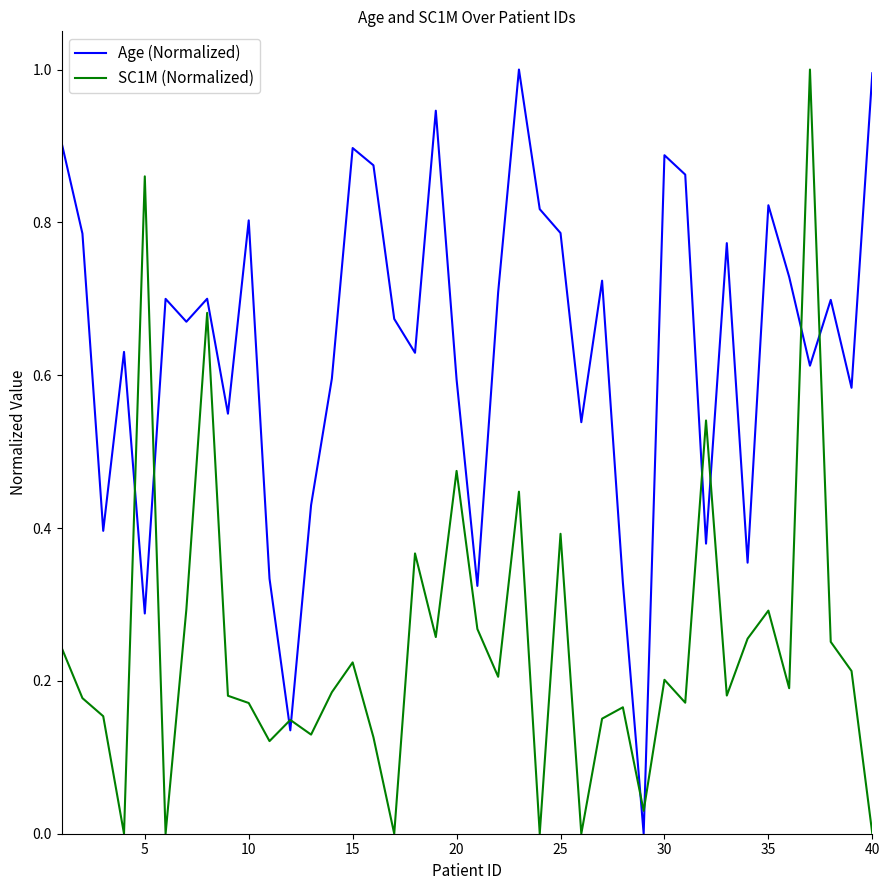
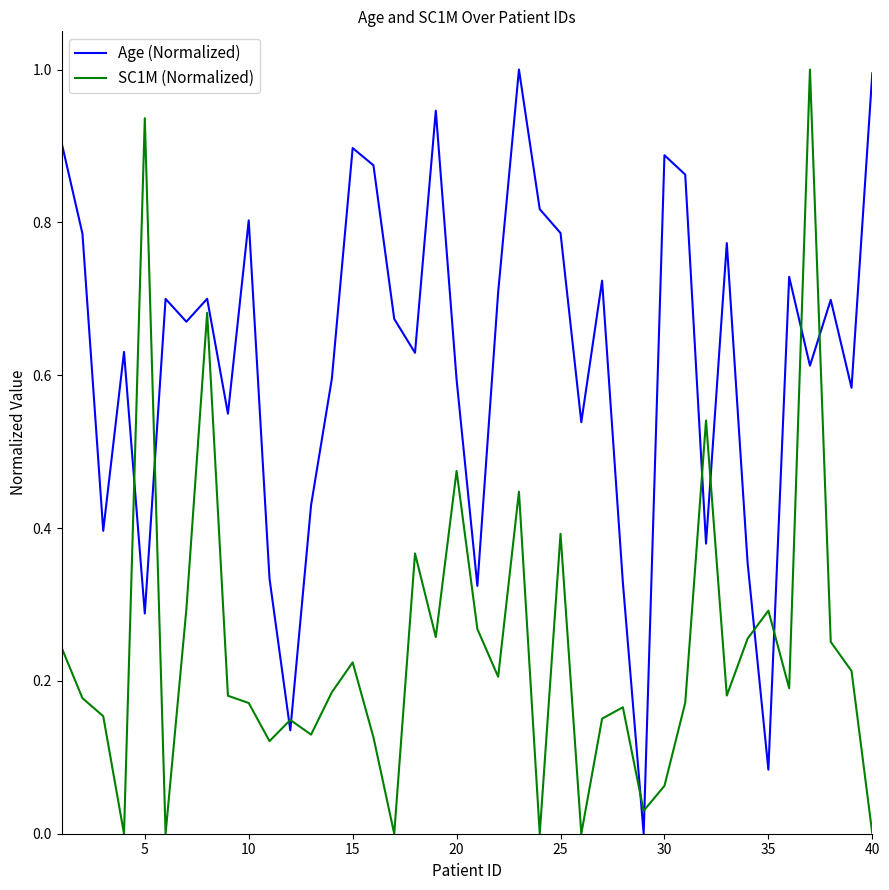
  {
    "Age (Normalized)": {
      "5": 0.29,
      "10": 0.80,
      "15": 0.90,
      "20": 0.59,
      "25": 0.79,
      "30": 0.89,
-     "35": 0.82,
+     "35": 0.08,
      "40": 1.00
    },
    "SC1M (Normalized)": {
-     "5": 0.86,
+     "5": 0.94,
      "10": 0.17,
      "15": 0.22,
      "20": 0.47,
      "25": 0.39,
-     "30": 0.20,
+     "30": 0.06,
      "35": 0.29,
      "40": 0.00
    }
  }
